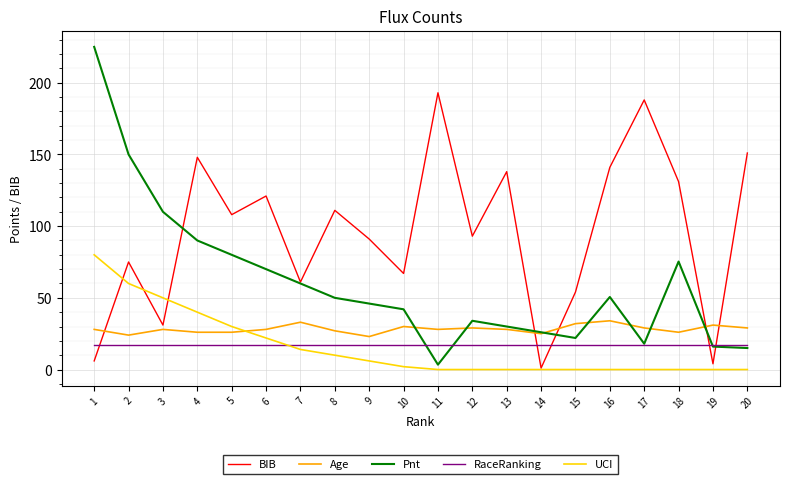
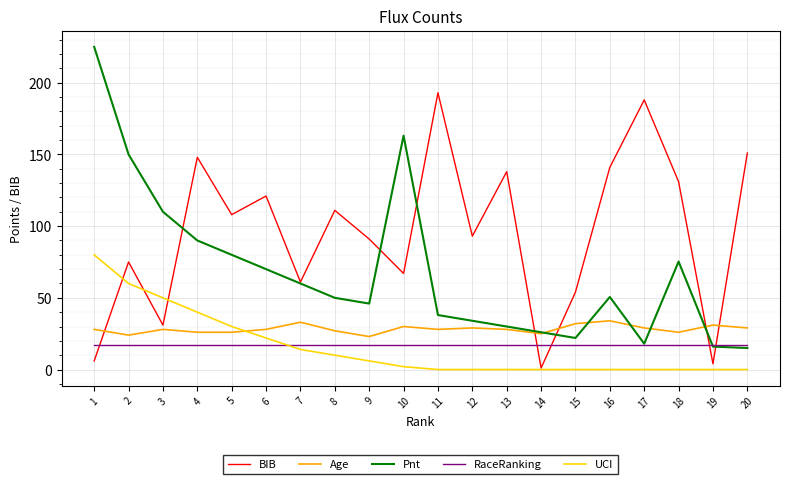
  {
    "BIB": {
      "1": 6,
      "2": 75,
      "3": 31,
      "4": 148,
      "5": 108,
      "6": 121,
      "8": 111,
      "9": 91,
      "10": 67,
      "11": 193,
      "12": 93,
      "13": 138,
      "15": 54,
      "16": 141,
      "17": 188,
      "18": 131,
      "19": 4,
      "20": 151
    },
    "Pnt": {
      "1": 225,
      "2": 150,
      "3": 110,
      "4": 90,
      "5": 80,
      "6": 70,
      "8": 50,
      "9": 46,
-     "10": 42,
-     "11": 3,
+     "10": 163,
+     "11": 38,
      "12": 34,
      "13": 30,
      "15": 22,
      "16": 51,
      "18": 75,
      "20": 15
    },
    "RaceRanking": {
      "1": 17,
      "2": 17,
      "3": 17,
      "4": 17,
      "5": 17,
      "6": 17,
      "7": 17,
      "8": 17,
      "9": 17,
      "10": 17,
      "11": 17,
      "12": 17,
      "13": 17,
      "14": 17,
      "15": 17,
      "16": 17,
      "18": 17,
      "20": 17
    }
  }
